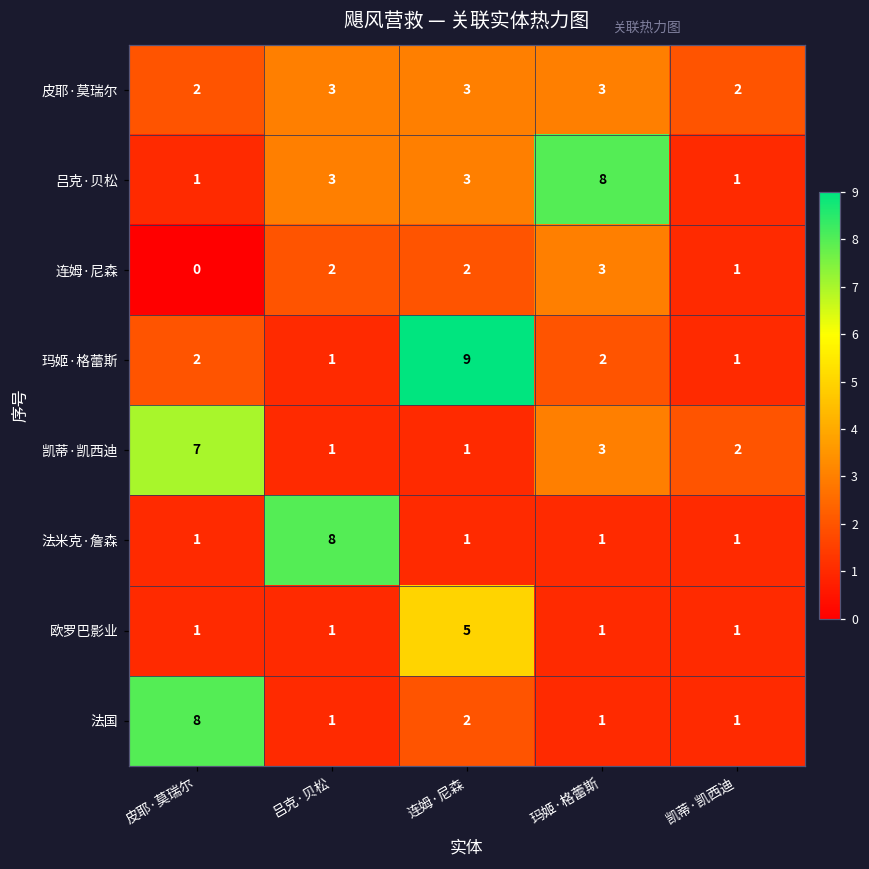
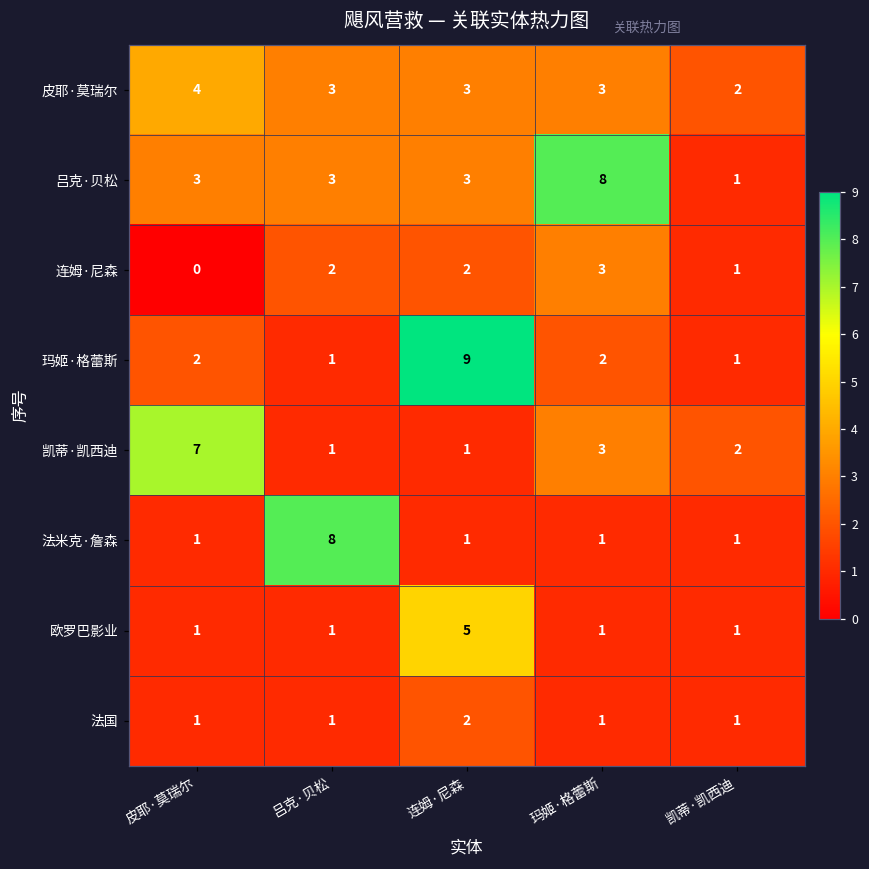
  {
    "皮耶·莫瑞尔": {
-     "皮耶·莫瑞尔": 2,
+     "皮耶·莫瑞尔": 4,
      "吕克·贝松": 3,
      "连姆·尼森": 3,
      "玛姬·格蕾斯": 3,
      "凯蒂·凯西迪": 2
    },
    "吕克·贝松": {
-     "皮耶·莫瑞尔": 1,
+     "皮耶·莫瑞尔": 3,
      "吕克·贝松": 3,
      "连姆·尼森": 3,
      "玛姬·格蕾斯": 8,
      "凯蒂·凯西迪": 1
    },
    "连姆·尼森": {
      "皮耶·莫瑞尔": 0,
      "吕克·贝松": 2,
      "连姆·尼森": 2,
      "玛姬·格蕾斯": 3,
      "凯蒂·凯西迪": 1
    },
    "玛姬·格蕾斯": {
      "皮耶·莫瑞尔": 2,
      "吕克·贝松": 1,
      "连姆·尼森": 9,
      "玛姬·格蕾斯": 2,
      "凯蒂·凯西迪": 1
    },
    "凯蒂·凯西迪": {
      "皮耶·莫瑞尔": 7,
      "吕克·贝松": 1,
      "连姆·尼森": 1,
      "玛姬·格蕾斯": 3,
      "凯蒂·凯西迪": 2
    },
    "法米克·詹森": {
      "皮耶·莫瑞尔": 1,
      "吕克·贝松": 8,
      "连姆·尼森": 1,
      "玛姬·格蕾斯": 1,
      "凯蒂·凯西迪": 1
    },
    "欧罗巴影业": {
      "皮耶·莫瑞尔": 1,
      "吕克·贝松": 1,
      "连姆·尼森": 5,
      "玛姬·格蕾斯": 1,
      "凯蒂·凯西迪": 1
    },
    "法国": {
-     "皮耶·莫瑞尔": 8,
+     "皮耶·莫瑞尔": 1,
      "吕克·贝松": 1,
      "连姆·尼森": 2,
      "玛姬·格蕾斯": 1,
      "凯蒂·凯西迪": 1
    }
  }
